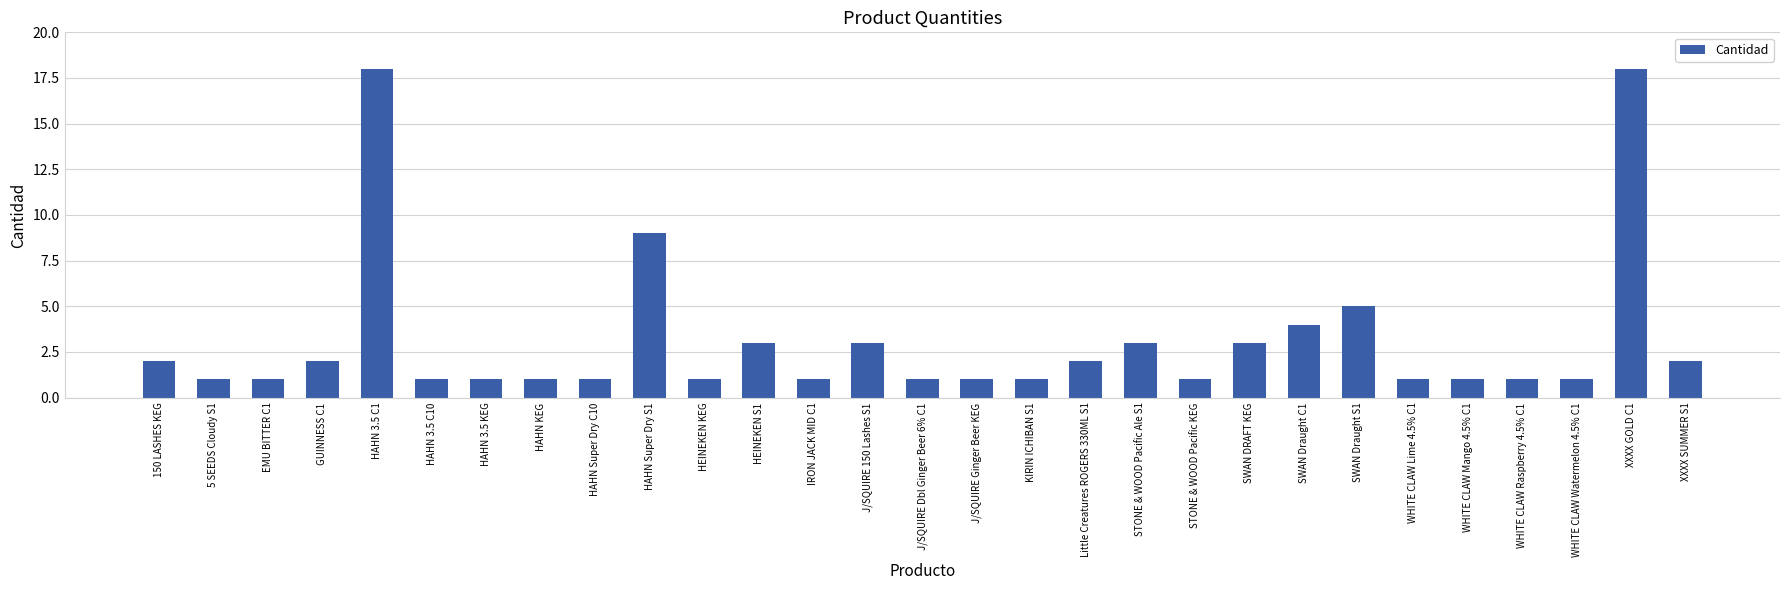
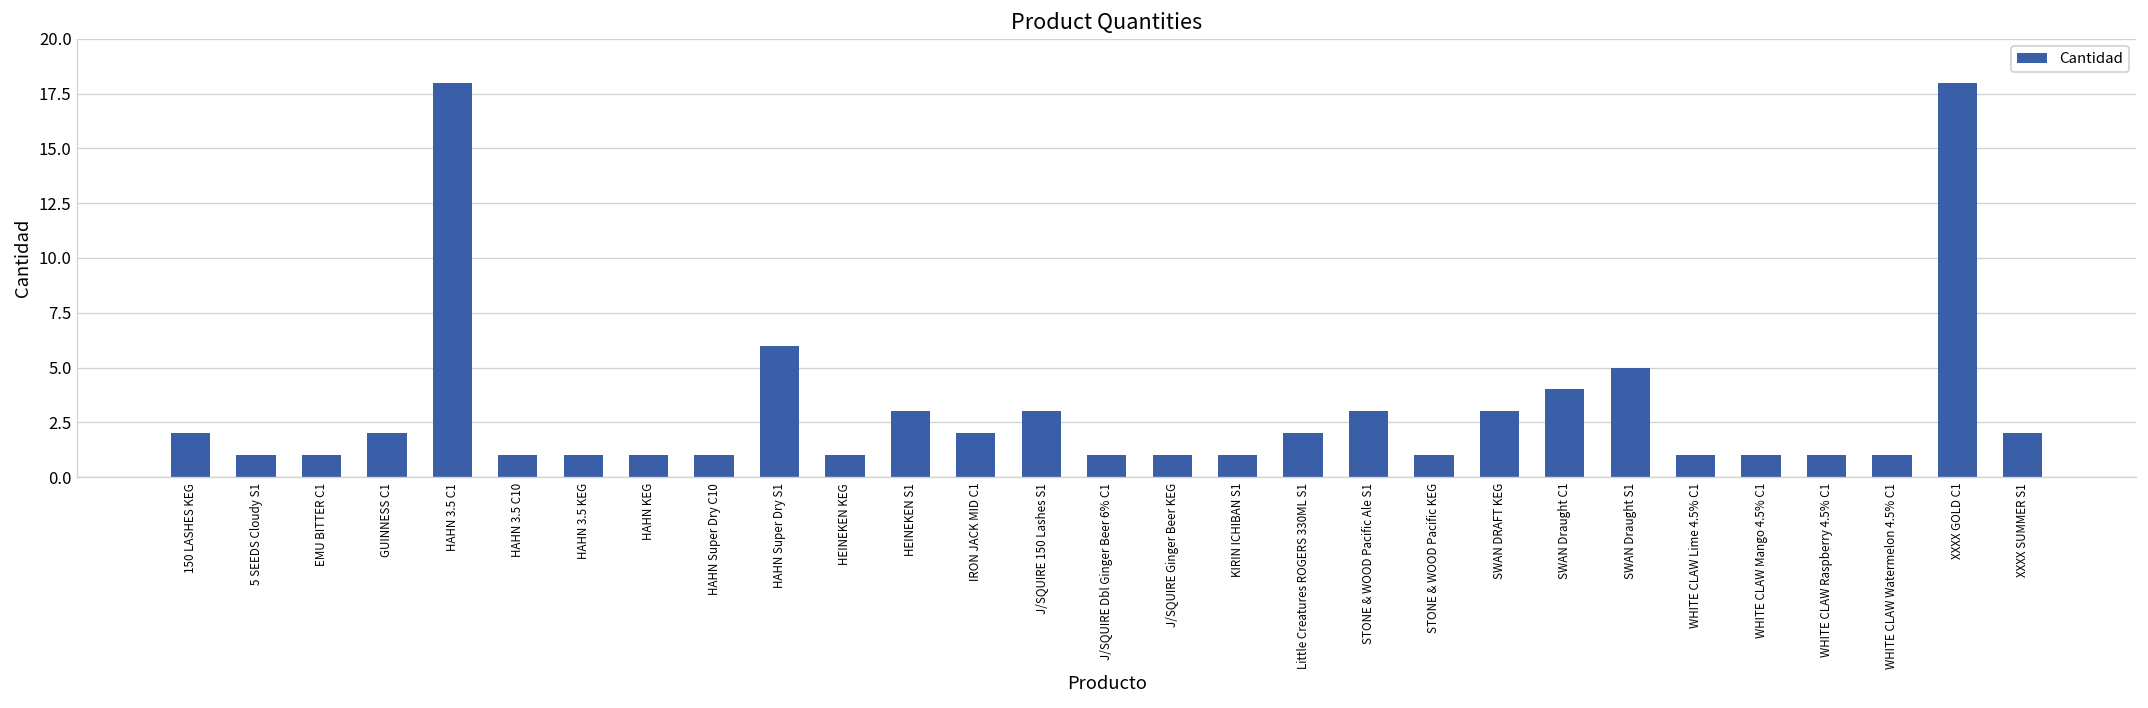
  {
    "150 LASHES KEG": 2,
    "5 SEEDS Cloudy S1": 1,
    "EMU BITTER C1": 1,
    "GUINNESS C1": 2,
    "HAHN 3.5 C1": 18,
    "HAHN 3.5 C10": 1,
    "HAHN 3.5 KEG": 1,
    "HAHN KEG": 1,
    "HAHN Super Dry C10": 1,
-   "HAHN Super Dry S1": 9,
+   "HAHN Super Dry S1": 6,
    "HEINEKEN KEG": 1,
    "HEINEKEN S1": 3,
-   "IRON JACK MID C1": 1,
+   "IRON JACK MID C1": 2,
    "J/SQUIRE 150 Lashes S1": 3,
    "J/SQUIRE Dbl Ginger Beer 6% C1": 1,
    "J/SQUIRE Ginger Beer KEG": 1,
    "KIRIN ICHIBAN S1": 1,
    "Little Creatures ROGERS 330ML S1": 2,
    "STONE & WOOD Pacific Ale S1": 3,
    "STONE & WOOD Pacific KEG": 1,
    "SWAN DRAFT KEG": 3,
    "SWAN Draught C1": 4,
    "SWAN Draught S1": 5,
    "WHITE CLAW Lime 4.5% C1": 1,
    "WHITE CLAW Mango 4.5% C1": 1,
    "WHITE CLAW Raspberry 4.5% C1": 1,
    "WHITE CLAW Watermelon 4.5% C1": 1,
    "XXXX GOLD C1": 18,
    "XXXX SUMMER S1": 2
  }
